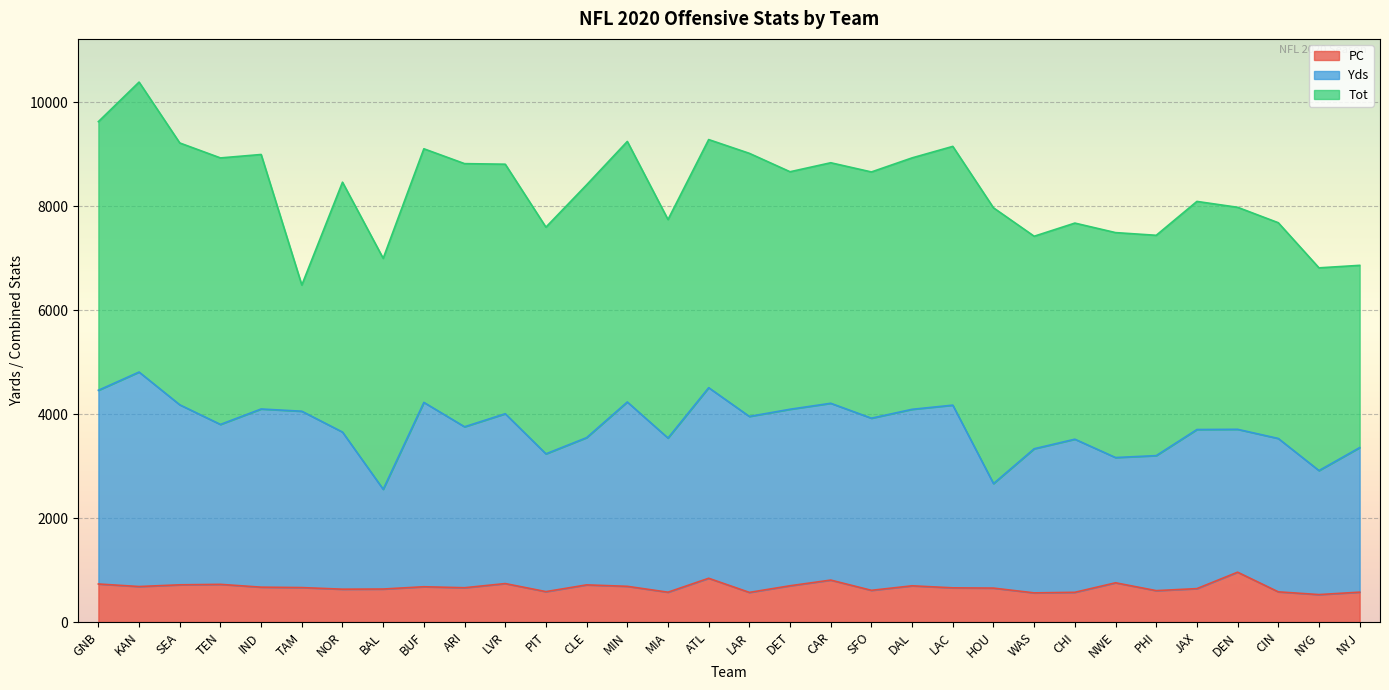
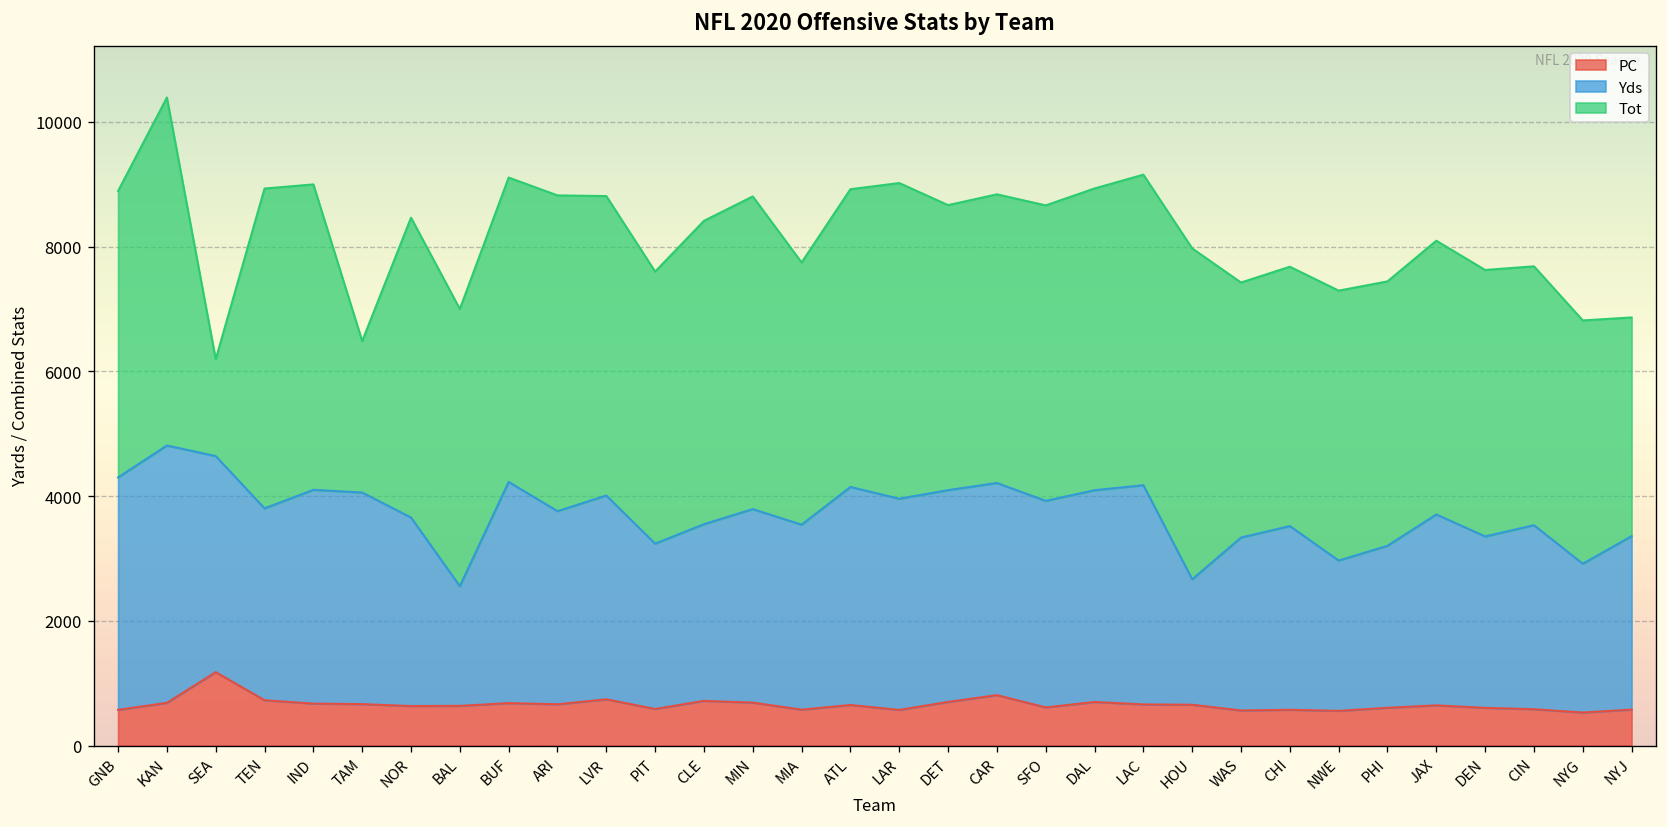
  {
    "PC": {
-     "GNB": 700,
+     "GNB": 600,
      "KAN": 700,
-     "SEA": 700,
+     "SEA": 1200,
      "TEN": 700,
      "IND": 700,
      "TAM": 700,
      "NOR": 600,
      "BAL": 600,
      "BUF": 700,
      "ARI": 700,
      "LVR": 700,
      "PIT": 600,
      "CLE": 700,
      "MIN": 700,
      "MIA": 600,
-     "ATL": 800,
+     "ATL": 700,
      "LAR": 600,
      "DET": 700,
      "CAR": 800,
      "SFO": 600,
      "DAL": 700,
      "LAC": 700,
      "HOU": 700,
      "WAS": 600,
      "CHI": 600,
-     "NWE": 800,
+     "NWE": 600,
      "PHI": 600,
      "JAX": 600,
-     "DEN": 1000,
+     "DEN": 600,
      "CIN": 600,
      "NYG": 500,
      "NYJ": 600
    },
    "Yds": {
      "GNB": 3700,
      "KAN": 4100,
      "SEA": 3500,
      "TEN": 3100,
      "IND": 3400,
      "TAM": 3400,
      "NOR": 3000,
      "BAL": 1900,
      "BUF": 3500,
      "ARI": 3100,
      "LVR": 3300,
      "PIT": 2700,
      "CLE": 2800,
-     "MIN": 3500,
+     "MIN": 3100,
      "MIA": 3000,
-     "ATL": 3700,
+     "ATL": 3500,
      "LAR": 3400,
      "DET": 3400,
      "CAR": 3400,
      "SFO": 3300,
      "DAL": 3400,
      "LAC": 3500,
      "HOU": 2000,
      "WAS": 2800,
      "CHI": 2900,
      "NWE": 2400,
      "PHI": 2600,
      "JAX": 3100,
      "DEN": 2700,
      "CIN": 3000,
      "NYG": 2400,
      "NYJ": 2800
    },
    "Tot": {
-     "GNB": 5200,
+     "GNB": 4600,
      "KAN": 5600,
-     "SEA": 5000,
+     "SEA": 1600,
      "TEN": 5100,
      "IND": 4900,
      "TAM": 2400,
      "NOR": 4800,
      "BAL": 4400,
      "BUF": 4900,
      "ARI": 5100,
      "LVR": 4800,
      "PIT": 4400,
      "CLE": 4900,
      "MIN": 5000,
      "MIA": 4200,
      "ATL": 4800,
      "LAR": 5100,
      "DET": 4600,
      "CAR": 4600,
      "SFO": 4700,
      "DAL": 4800,
      "LAC": 5000,
      "HOU": 5300,
      "WAS": 4100,
      "CHI": 4200,
      "NWE": 4300,
      "PHI": 4200,
      "JAX": 4400,
      "DEN": 4300,
      "CIN": 4200,
      "NYG": 3900,
      "NYJ": 3500
    }
  }
